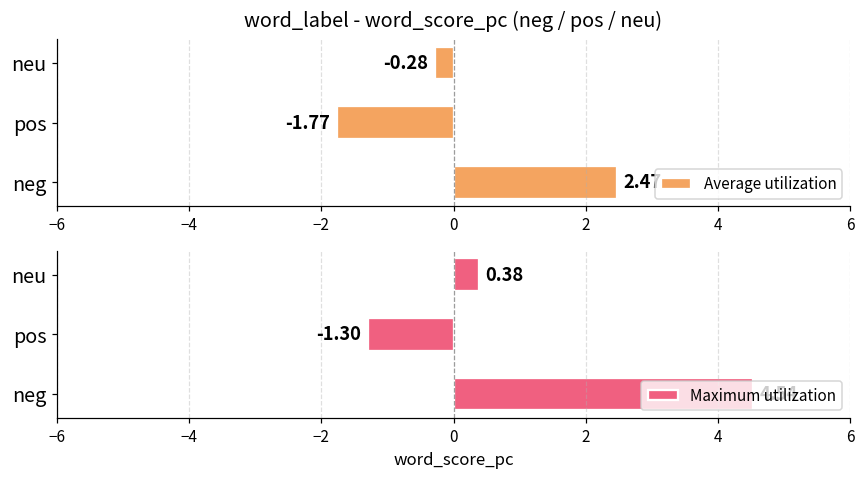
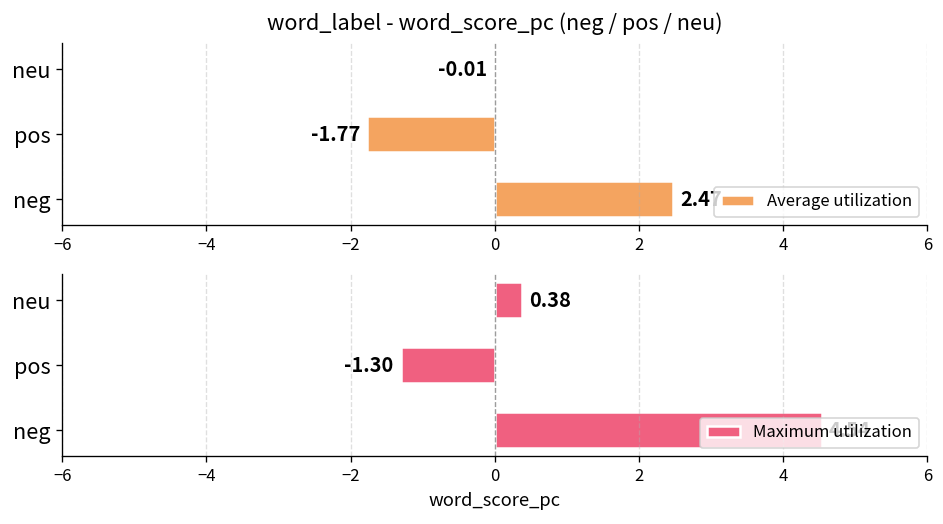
  {
    "word_label - word_score_pc (neg / pos / neu)": {
-     "neu": -0.28,
+     "neu": -0.01,
      "pos": -1.77
    }
  }
